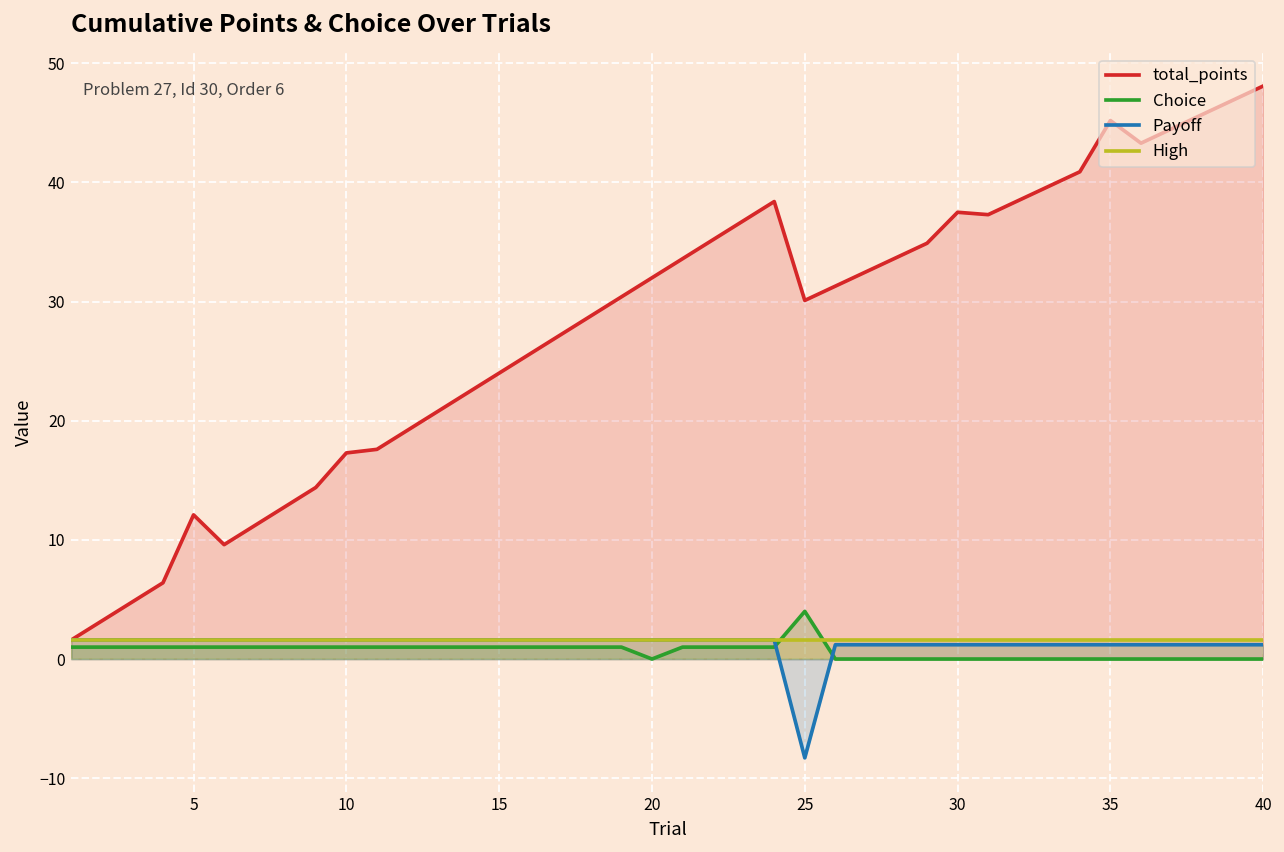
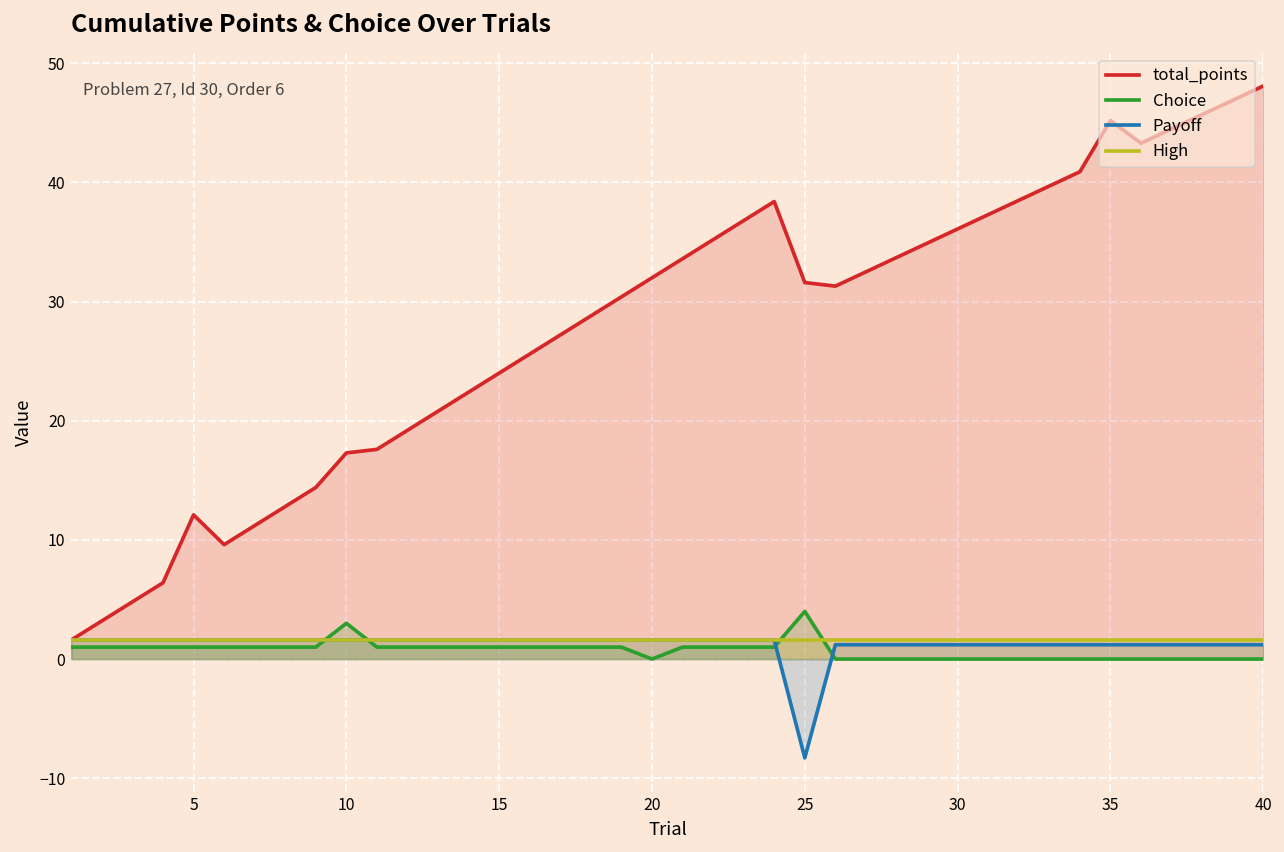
  {
    "total_points": {
      "5": 12,
      "10": 17,
      "15": 24,
      "20": 32,
-     "25": 30,
-     "30": 38,
+     "25": 32,
+     "30": 36,
      "40": 48
    },
    "Choice": {
      "5": 1,
-     "10": 1,
+     "10": 3,
      "15": 1,
      "20": 0,
      "25": 4,
      "30": 0,
      "35": 0,
      "40": 0
    },
    "High": {
      "25": 2,
      "30": 2,
      "35": 2,
      "40": 2
    }
  }
